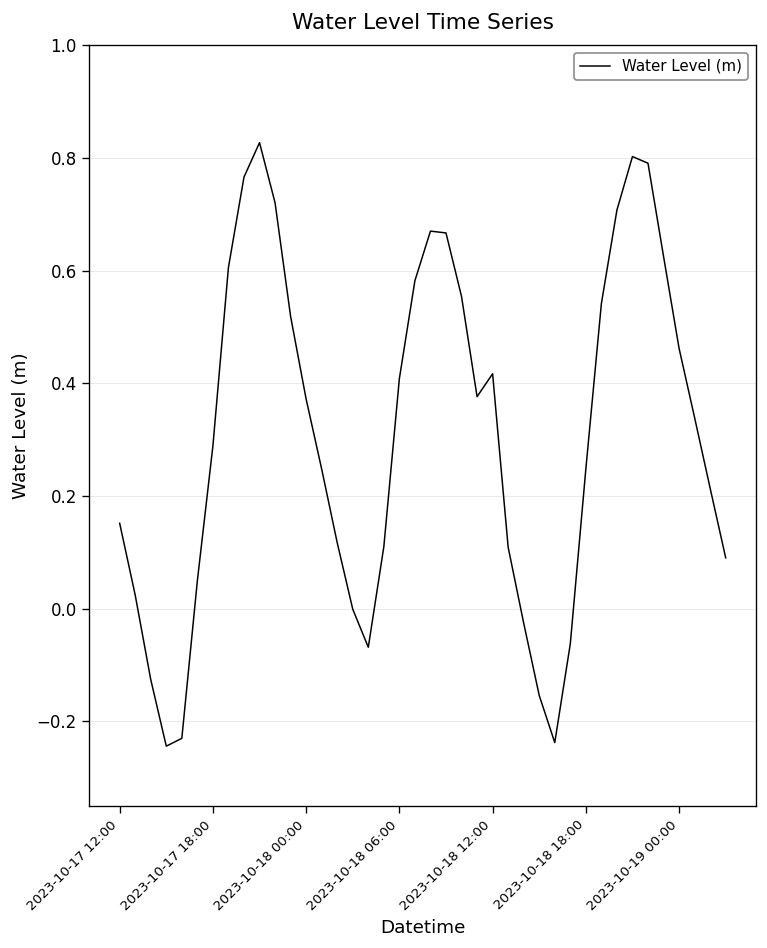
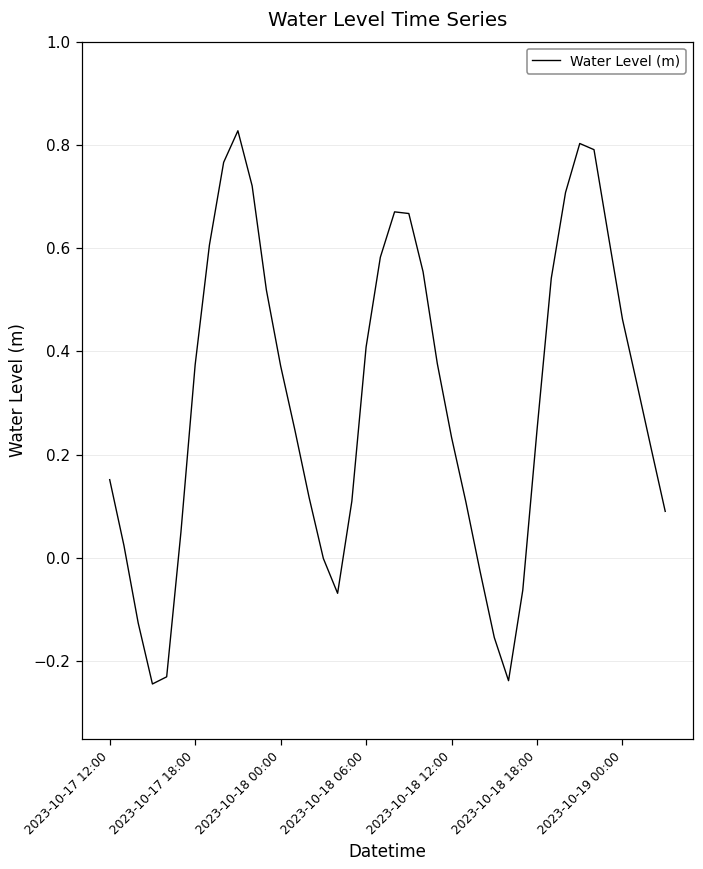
  {
    "2023-10-17 12:00": 0.15,
-   "2023-10-17 18:00": 0.29,
+   "2023-10-17 18:00": 0.37,
    "2023-10-18 00:00": 0.37,
    "2023-10-18 06:00": 0.41,
-   "2023-10-18 12:00": 0.42,
+   "2023-10-18 12:00": 0.23,
    "2023-10-18 18:00": 0.25,
    "2023-10-19 00:00": 0.46
  }
